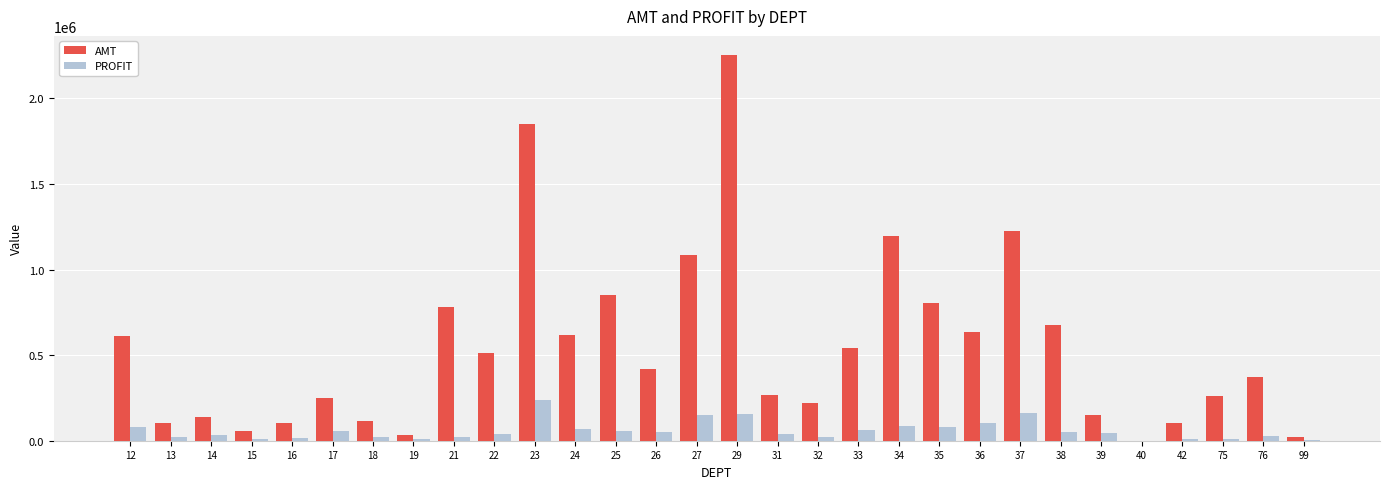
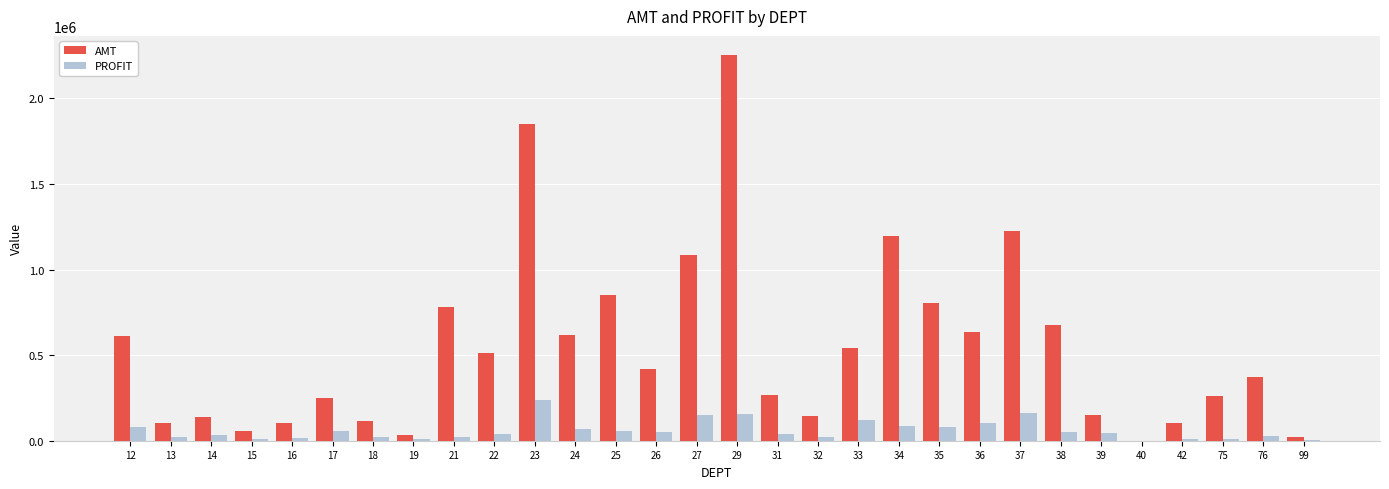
  {
    "AMT": {
      "12": 610000,
      "13": 110000,
      "14": 140000,
      "15": 60000,
      "16": 100000,
      "17": 250000,
      "18": 110000,
      "19": 30000,
      "21": 780000,
      "22": 510000,
      "23": 1850000,
      "24": 620000,
      "25": 850000,
      "26": 420000,
      "27": 1090000,
      "29": 2250000,
      "31": 270000,
-     "32": 220000,
+     "32": 140000,
      "33": 540000,
      "34": 1190000,
      "35": 810000,
      "36": 640000,
      "37": 1230000,
      "38": 680000,
      "39": 150000,
      "42": 100000,
      "75": 260000,
      "76": 370000,
      "99": 20000
    },
    "PROFIT": {
      "12": 80000,
      "13": 20000,
      "14": 30000,
      "16": 20000,
      "17": 60000,
      "18": 20000,
      "21": 20000,
      "22": 40000,
      "23": 240000,
      "24": 70000,
      "25": 60000,
      "26": 50000,
      "27": 150000,
      "29": 160000,
      "31": 40000,
      "32": 20000,
-     "33": 60000,
+     "33": 120000,
      "34": 90000,
      "35": 80000,
      "36": 100000,
      "37": 160000,
      "38": 50000,
      "39": 40000,
      "76": 20000
    }
  }
